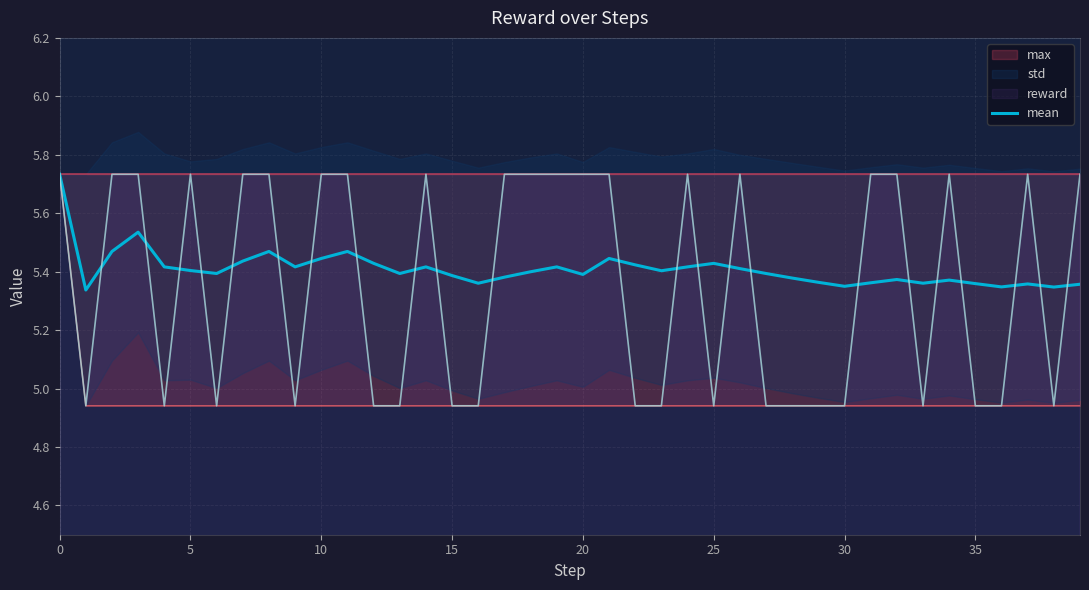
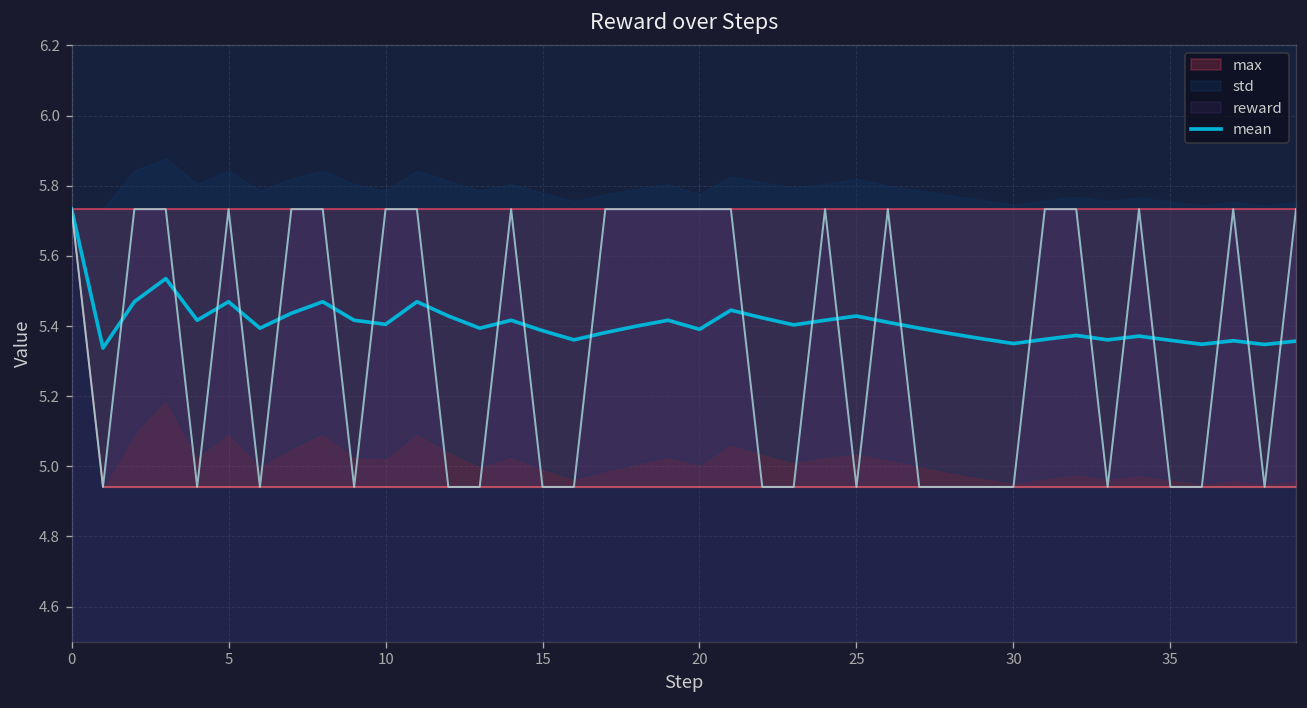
  {
    "mean": {
-     "5": 5.40,
-     "10": 5.45,
+     "5": 5.47,
+     "10": 5.40,
      "15": 5.39,
      "20": 5.39,
      "25": 5.43,
      "30": 5.35,
      "35": 5.36
    }
  }
